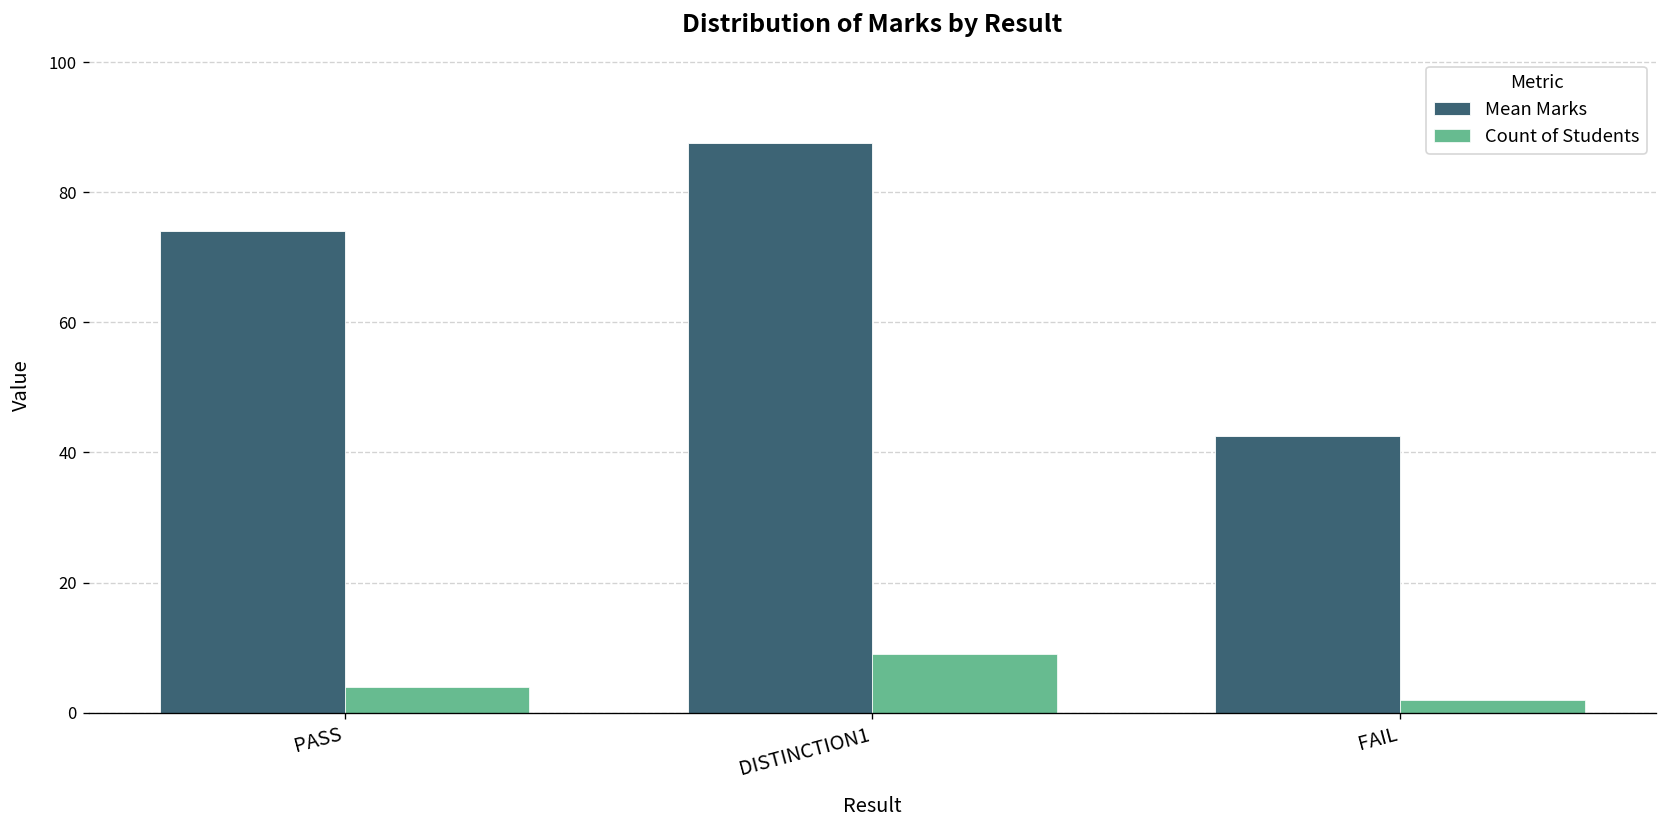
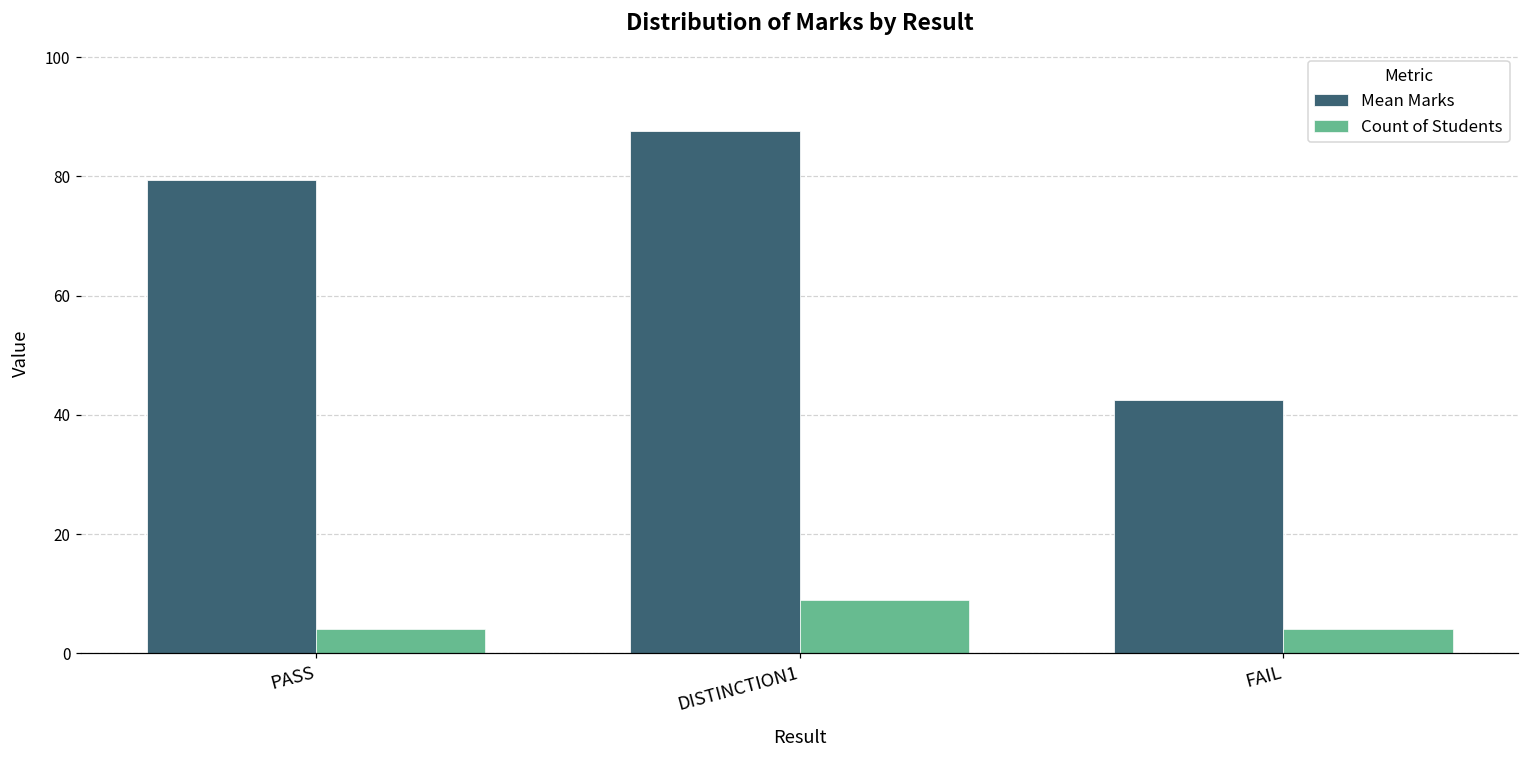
  {
    "Mean Marks": {
-     "PASS": 74,
+     "PASS": 79,
      "DISTINCTION1": 88,
      "FAIL": 43
    },
    "Count of Students": {
      "PASS": 4,
      "DISTINCTION1": 9,
-     "FAIL": 2
+     "FAIL": 4
    }
  }
